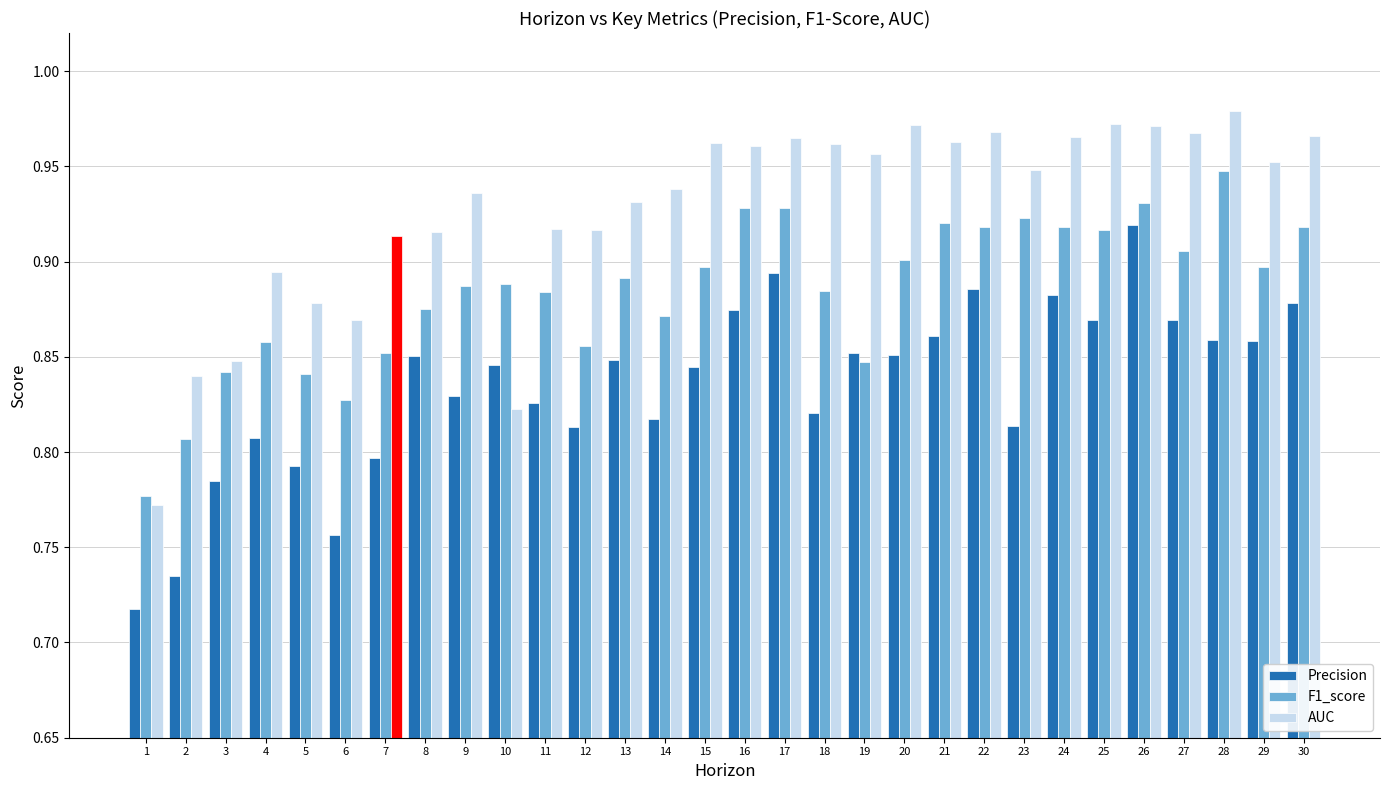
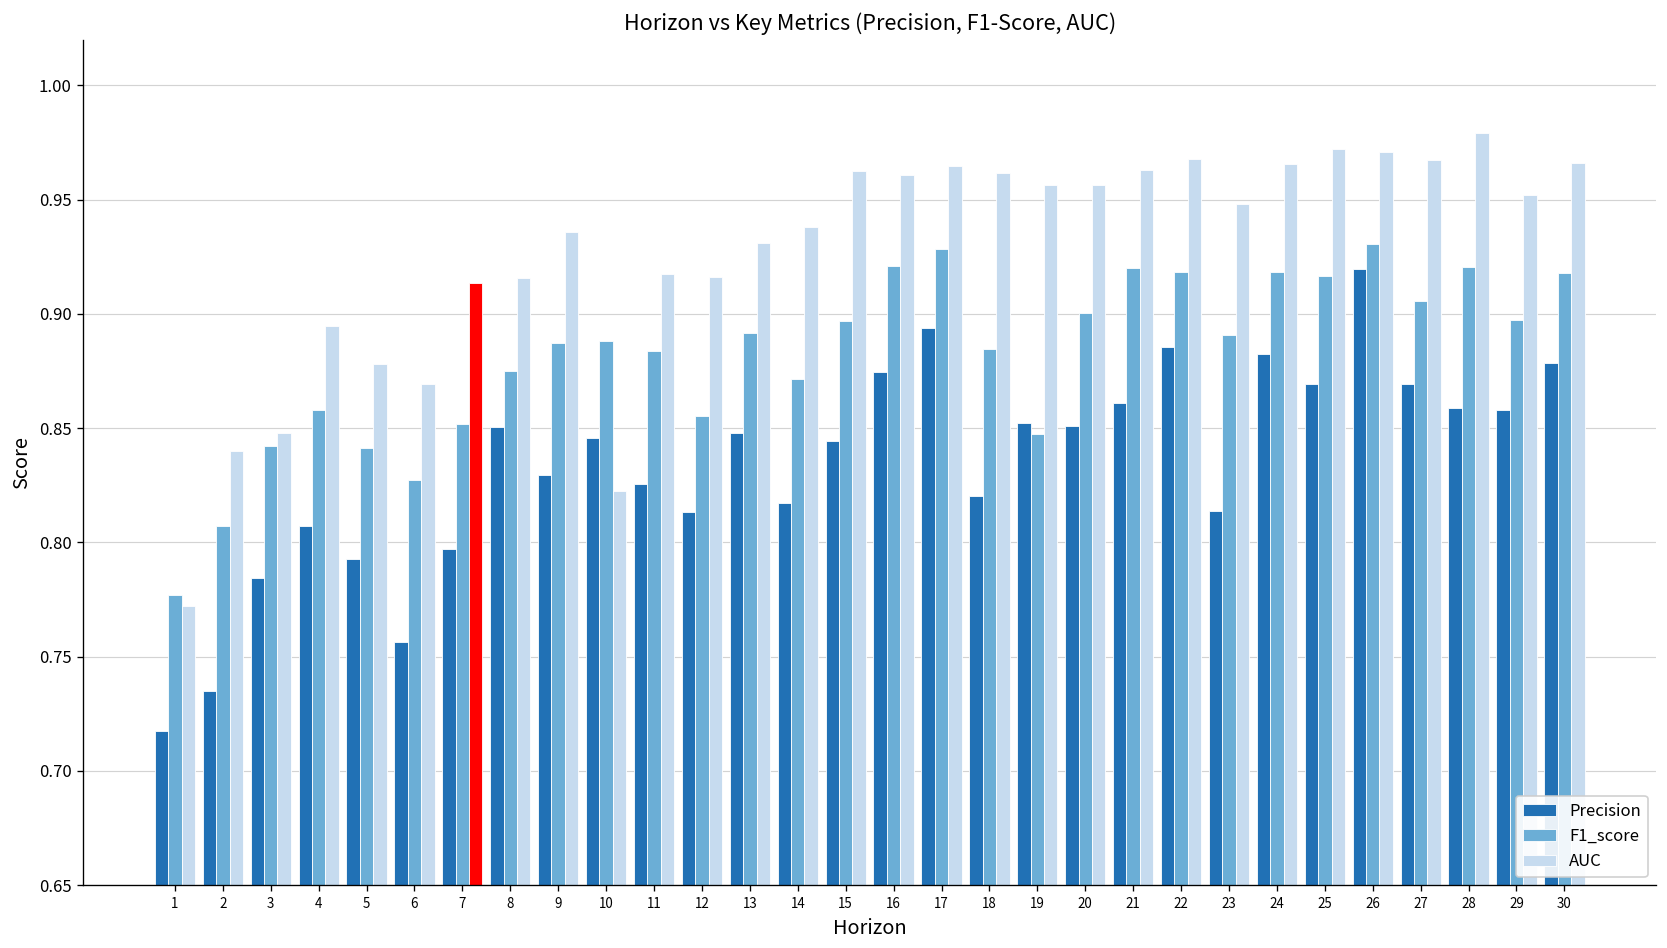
  {
    "Precision": {
      "1": 0.718,
      "2": 0.735,
      "3": 0.785,
      "4": 0.807,
      "5": 0.793,
      "6": 0.757,
      "7": 0.797,
      "8": 0.851,
      "9": 0.829,
      "10": 0.846,
      "11": 0.826,
      "12": 0.813,
      "13": 0.848,
      "14": 0.817,
      "15": 0.844,
      "16": 0.874,
      "17": 0.894,
      "18": 0.820,
      "19": 0.852,
      "20": 0.851,
      "21": 0.861,
      "22": 0.885,
      "23": 0.814,
      "24": 0.882,
      "25": 0.869,
      "26": 0.919,
      "27": 0.869,
      "28": 0.859,
      "29": 0.858,
      "30": 0.878
    },
    "F1_score": {
      "1": 0.777,
      "2": 0.807,
      "3": 0.842,
      "4": 0.858,
      "5": 0.841,
      "6": 0.827,
      "7": 0.852,
      "8": 0.875,
      "9": 0.887,
      "10": 0.888,
      "11": 0.884,
      "12": 0.856,
      "13": 0.891,
      "14": 0.872,
      "15": 0.897,
-     "16": 0.928,
+     "16": 0.921,
      "17": 0.928,
      "18": 0.885,
      "19": 0.847,
      "20": 0.901,
      "21": 0.920,
      "22": 0.918,
-     "23": 0.923,
+     "23": 0.891,
      "24": 0.918,
      "25": 0.916,
      "26": 0.931,
      "27": 0.905,
-     "28": 0.948,
+     "28": 0.920,
      "29": 0.897,
      "30": 0.918
    },
    "AUC": {
      "1": 0.772,
      "2": 0.840,
      "3": 0.848,
      "4": 0.895,
      "5": 0.878,
      "6": 0.870,
      "7": 0.914,
      "8": 0.916,
      "9": 0.936,
      "10": 0.823,
      "11": 0.917,
      "12": 0.916,
      "13": 0.931,
      "14": 0.938,
      "15": 0.962,
      "16": 0.961,
      "17": 0.965,
      "18": 0.962,
      "19": 0.956,
-     "20": 0.972,
+     "20": 0.957,
      "21": 0.963,
      "22": 0.968,
      "23": 0.948,
      "24": 0.966,
      "25": 0.972,
      "26": 0.971,
      "27": 0.967,
      "28": 0.979,
      "29": 0.952,
      "30": 0.966
    }
  }
